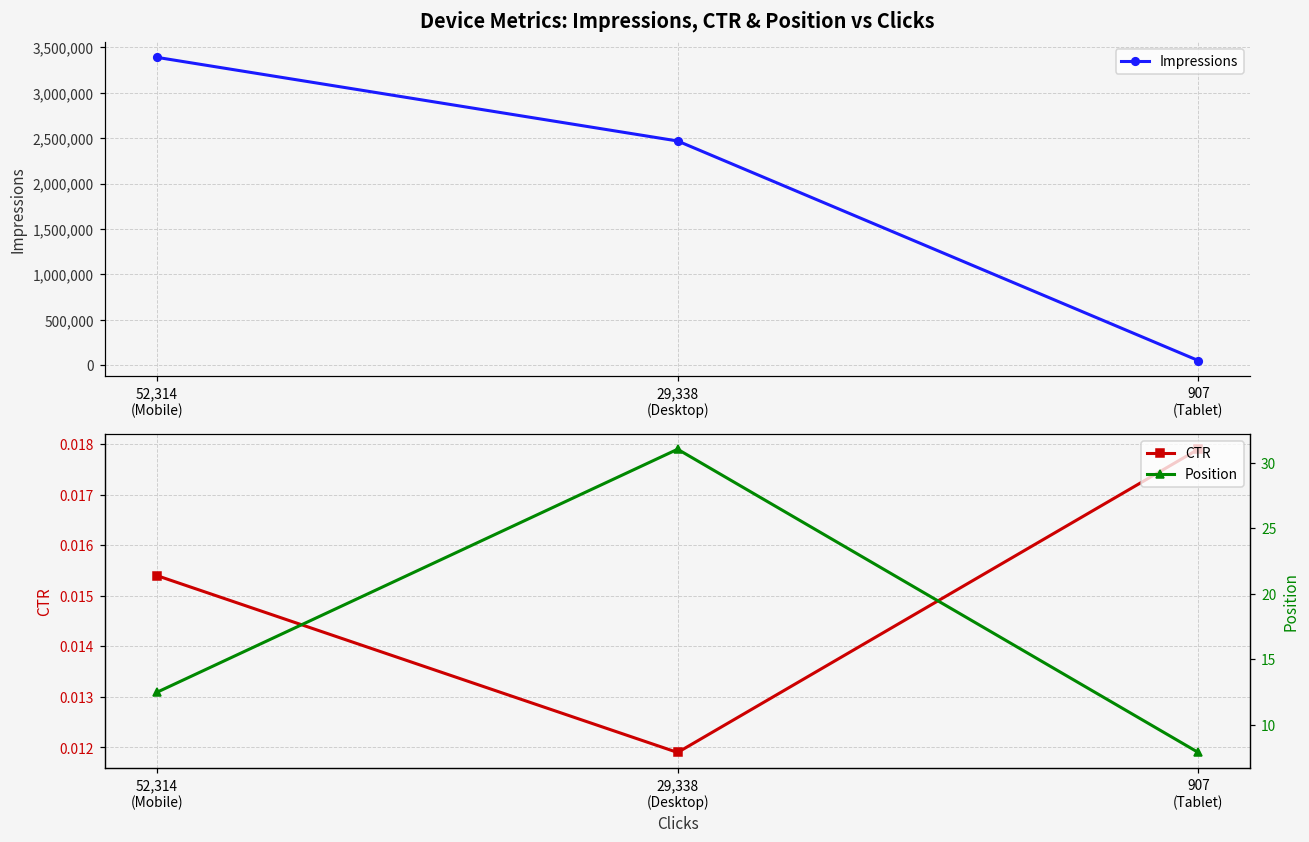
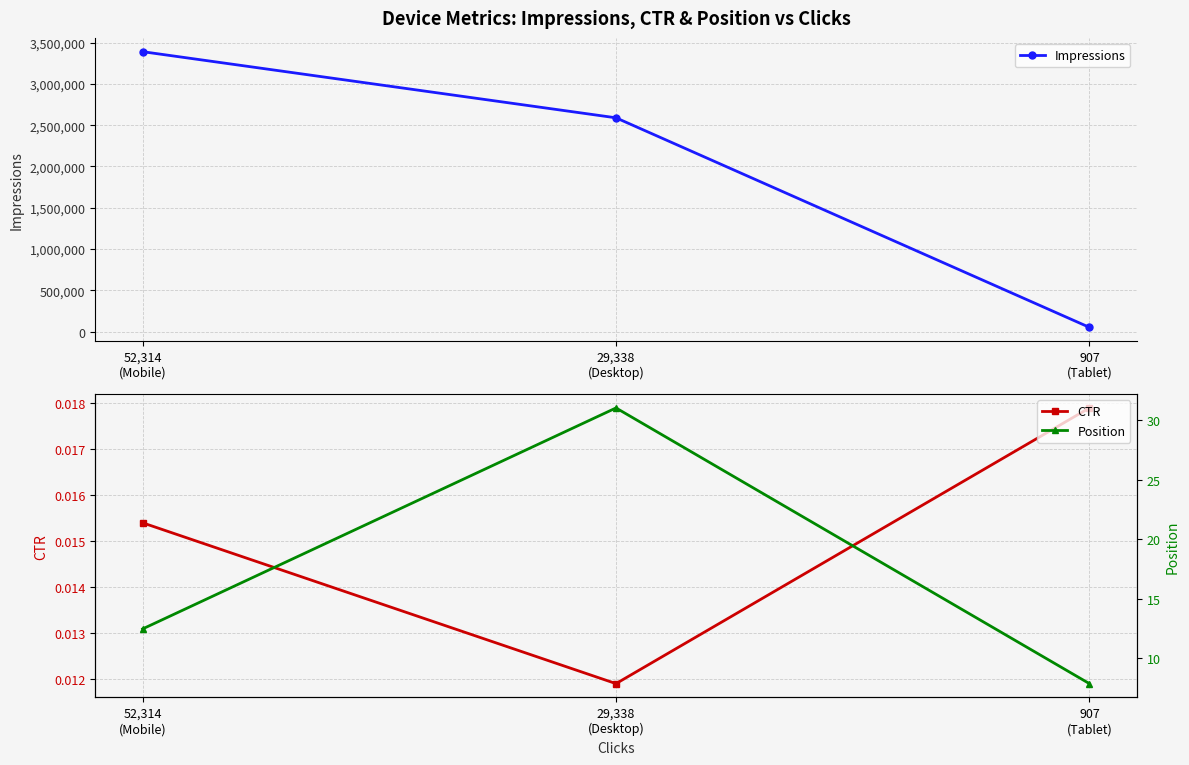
  {
    "Device Metrics: Impressions, CTR & Position vs Clicks": {
      "52,314 (Mobile)": "3,400,000",
-     "29,338 (Desktop)": "2,500,000",
+     "29,338 (Desktop)": "2,600,000",
      "907 (Tablet)": "100,000"
    }
  }
